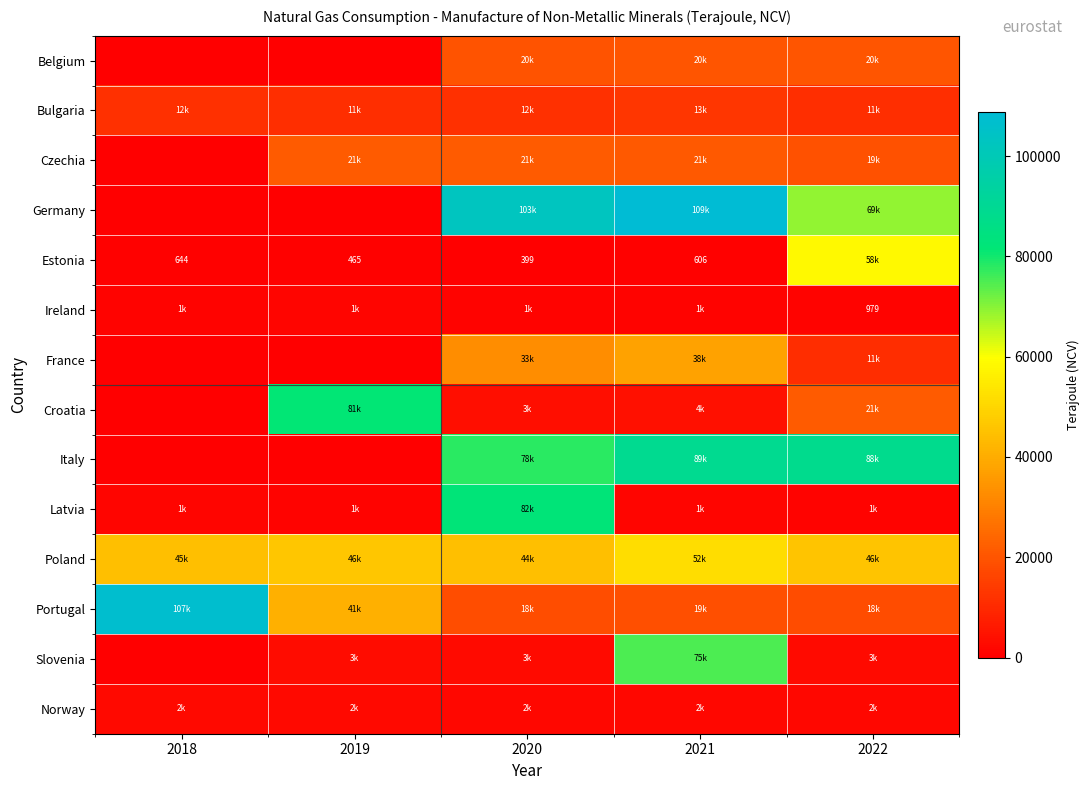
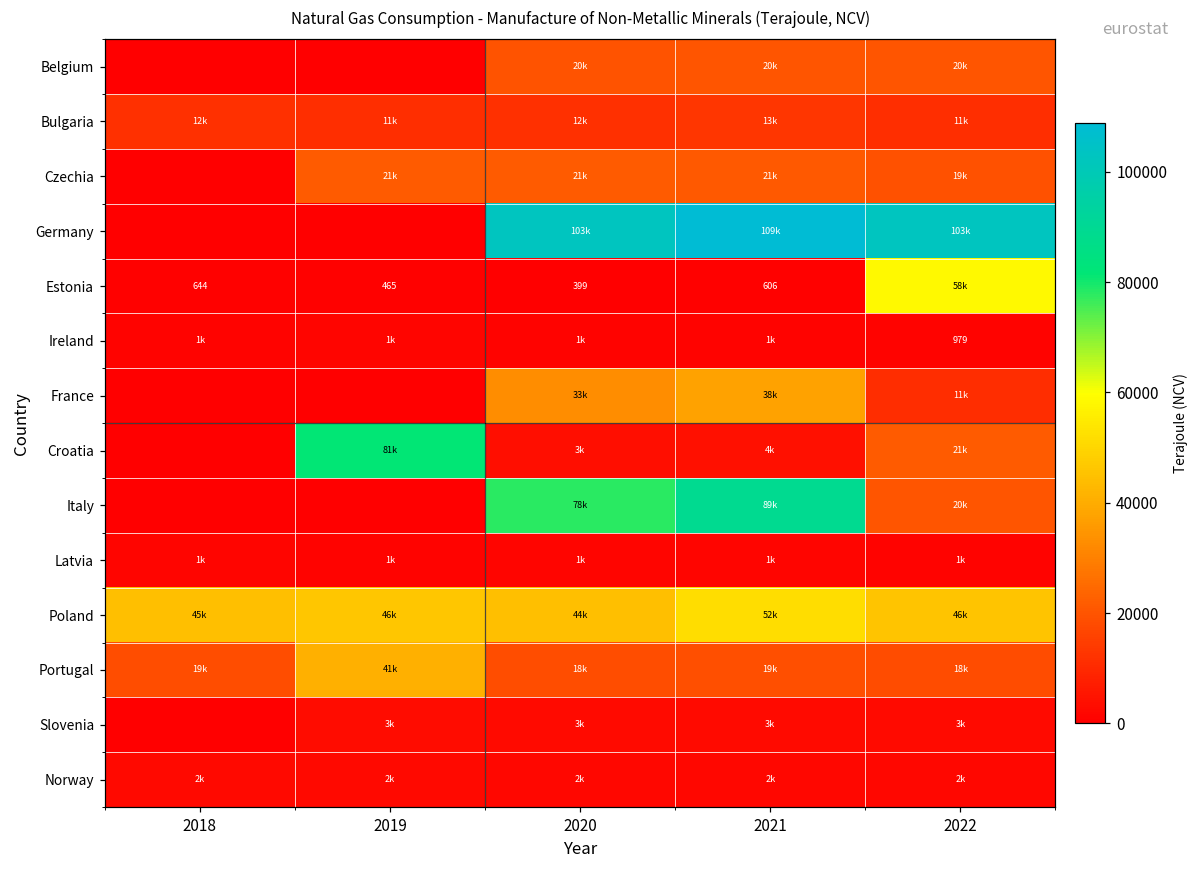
  {
    "Belgium": {
      "2020": "20k",
      "2021": "20k",
      "2022": "20k"
    },
    "Bulgaria": {
      "2018": "12k",
      "2019": "11k",
      "2020": "12k",
      "2021": "13k",
      "2022": "11k"
    },
    "Czechia": {
      "2019": "21k",
      "2020": "21k",
      "2021": "21k",
      "2022": "19k"
    },
    "Germany": {
      "2020": "103k",
      "2021": "109k",
-     "2022": "69k"
+     "2022": "103k"
    },
    "Estonia": {
      "2018": "644",
      "2019": "465",
      "2020": "399",
      "2021": "606",
      "2022": "58k"
    },
    "Ireland": {
      "2018": "1k",
      "2019": "1k",
      "2020": "1k",
      "2021": "1k",
      "2022": "979"
    },
    "France": {
      "2020": "33k",
      "2021": "38k",
      "2022": "11k"
    },
    "Croatia": {
      "2019": "81k",
      "2020": "3k",
      "2021": "4k",
      "2022": "21k"
    },
    "Italy": {
      "2020": "78k",
      "2021": "89k",
-     "2022": "88k"
+     "2022": "20k"
    },
    "Latvia": {
      "2018": "1k",
      "2019": "1k",
-     "2020": "82k",
+     "2020": "1k",
      "2021": "1k",
      "2022": "1k"
    },
    "Poland": {
      "2018": "45k",
      "2019": "46k",
      "2020": "44k",
      "2021": "52k",
      "2022": "46k"
    },
    "Portugal": {
-     "2018": "107k",
+     "2018": "19k",
      "2019": "41k",
      "2020": "18k",
      "2021": "19k",
      "2022": "18k"
    },
    "Slovenia": {
      "2019": "3k",
      "2020": "3k",
-     "2021": "75k",
+     "2021": "3k",
      "2022": "3k"
    },
    "Norway": {
      "2018": "2k",
      "2019": "2k",
      "2020": "2k",
      "2021": "2k",
      "2022": "2k"
    }
  }
